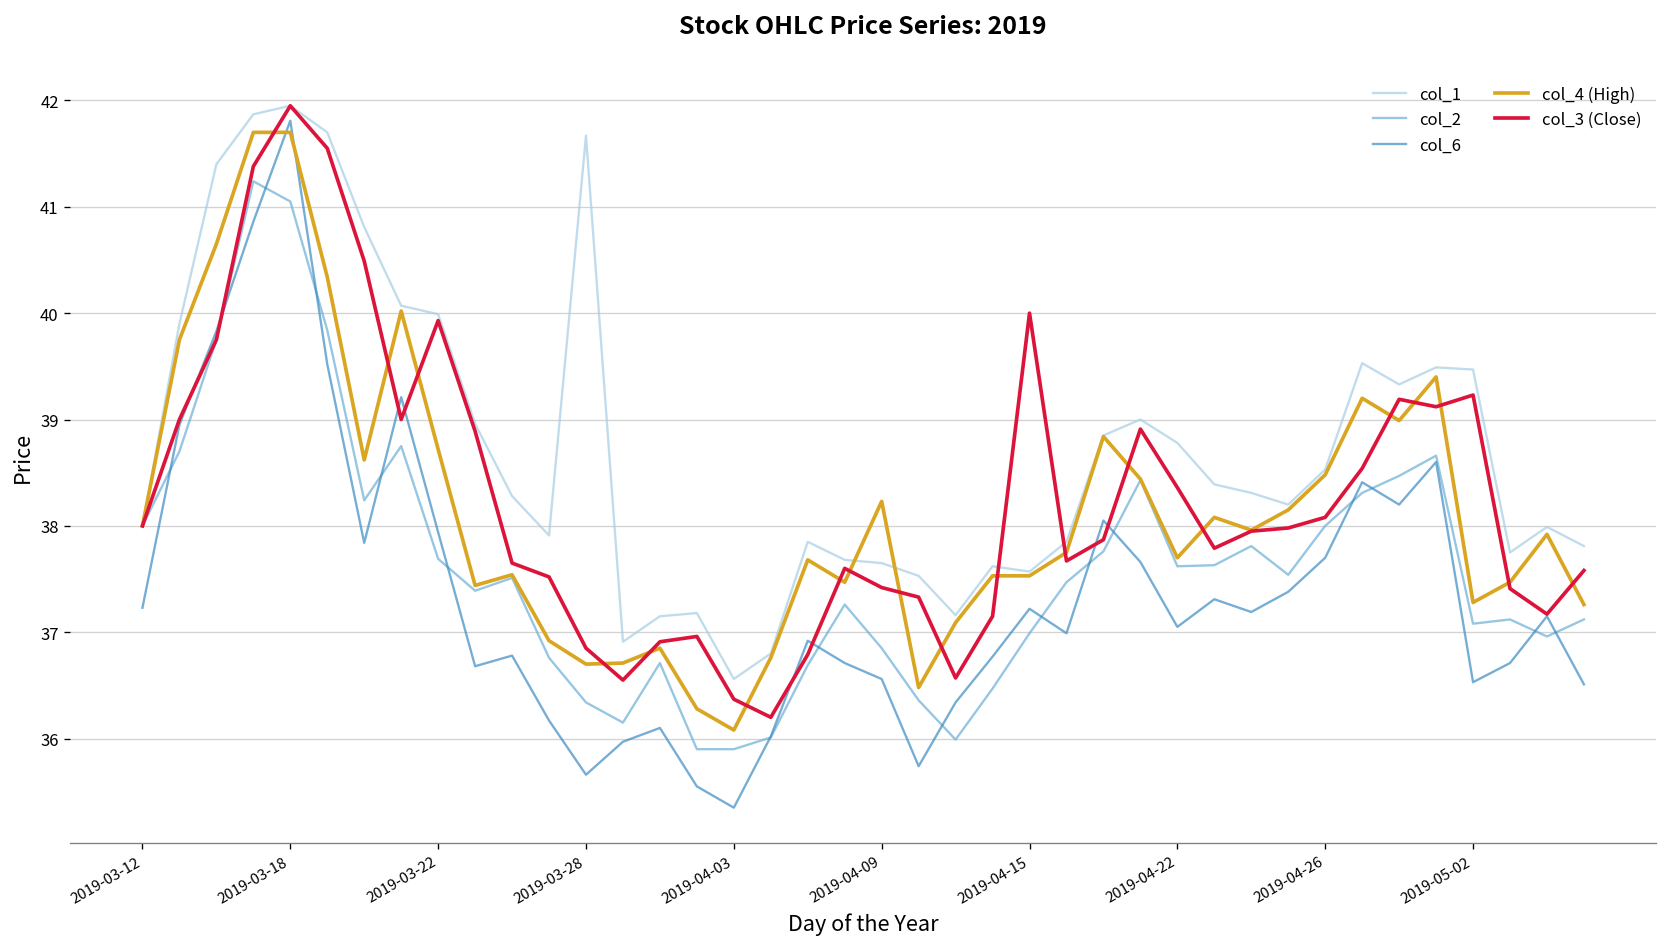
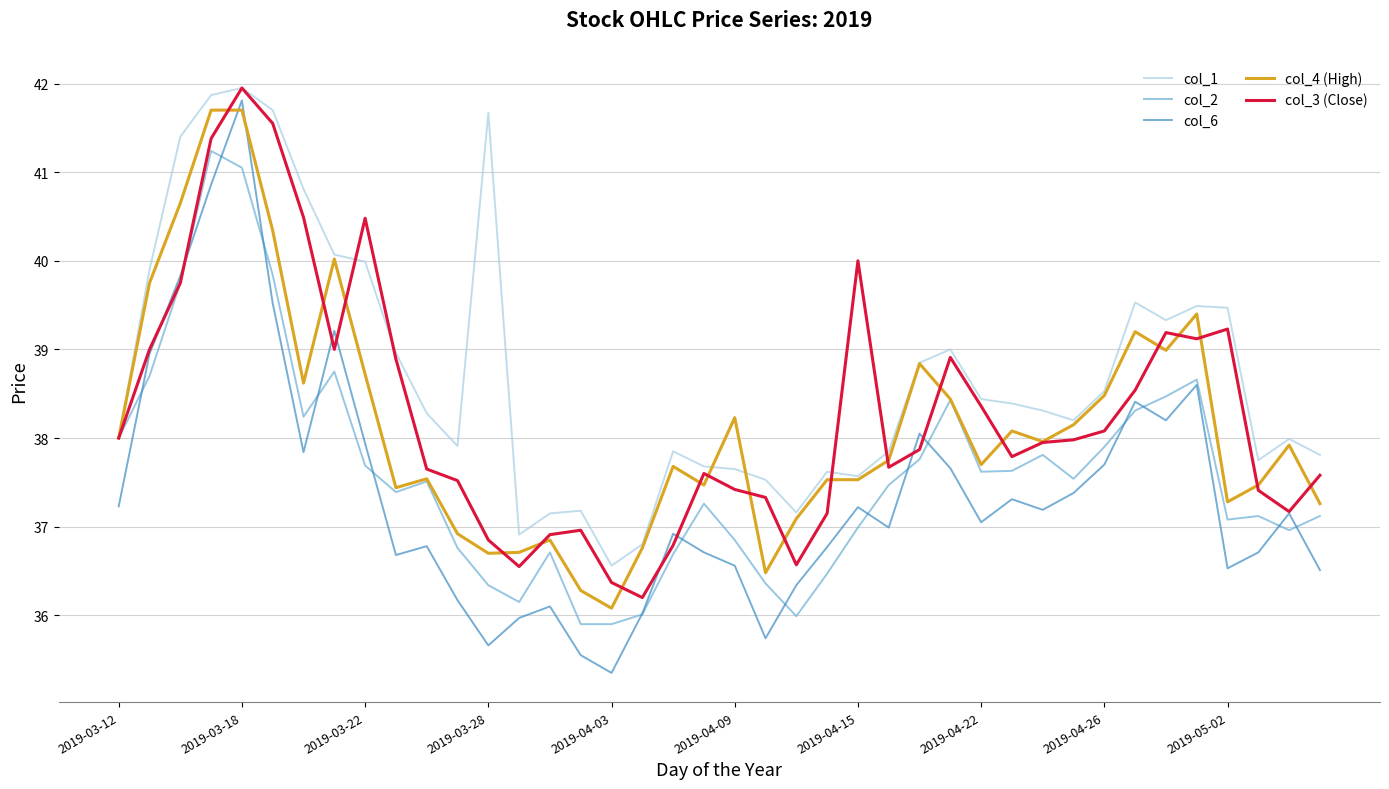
  {
    "col_1": {
      "2019-03-22": 40.0,
      "2019-03-28": 41.7,
      "2019-04-03": 36.6,
      "2019-04-09": 37.7,
      "2019-04-15": 37.6,
-     "2019-04-22": 38.8,
+     "2019-04-22": 38.4,
      "2019-04-26": 38.5,
      "2019-05-02": 39.5
    },
    "col_2": {
      "2019-03-18": 41.1,
      "2019-03-22": 37.7,
      "2019-03-28": 36.3,
      "2019-04-03": 35.9,
      "2019-04-09": 36.9,
      "2019-04-15": 37.0,
      "2019-04-22": 37.6,
-     "2019-04-26": 38.0,
+     "2019-04-26": 37.9,
      "2019-05-02": 37.1
    },
    "col_6": {
      "2019-03-12": 37.2,
      "2019-03-18": 41.8,
      "2019-03-22": 37.9,
      "2019-03-28": 35.7,
      "2019-04-03": 35.4,
      "2019-04-09": 36.6,
      "2019-04-15": 37.2,
      "2019-04-22": 37.1,
      "2019-04-26": 37.7,
      "2019-05-02": 36.5
    },
    "col_4 (High)": {
      "2019-03-18": 41.7,
      "2019-03-22": 38.7,
      "2019-03-28": 36.7,
      "2019-04-03": 36.1,
      "2019-04-09": 38.2,
      "2019-04-15": 37.5,
      "2019-04-22": 37.7,
      "2019-04-26": 38.5,
      "2019-05-02": 37.3
    },
    "col_3 (Close)": {
-     "2019-03-22": 39.9,
+     "2019-03-22": 40.5,
      "2019-03-28": 36.9,
      "2019-04-03": 36.4,
      "2019-04-09": 37.4,
      "2019-04-15": 40.0,
      "2019-04-22": 38.4,
      "2019-04-26": 38.1,
      "2019-05-02": 39.2
    }
  }
